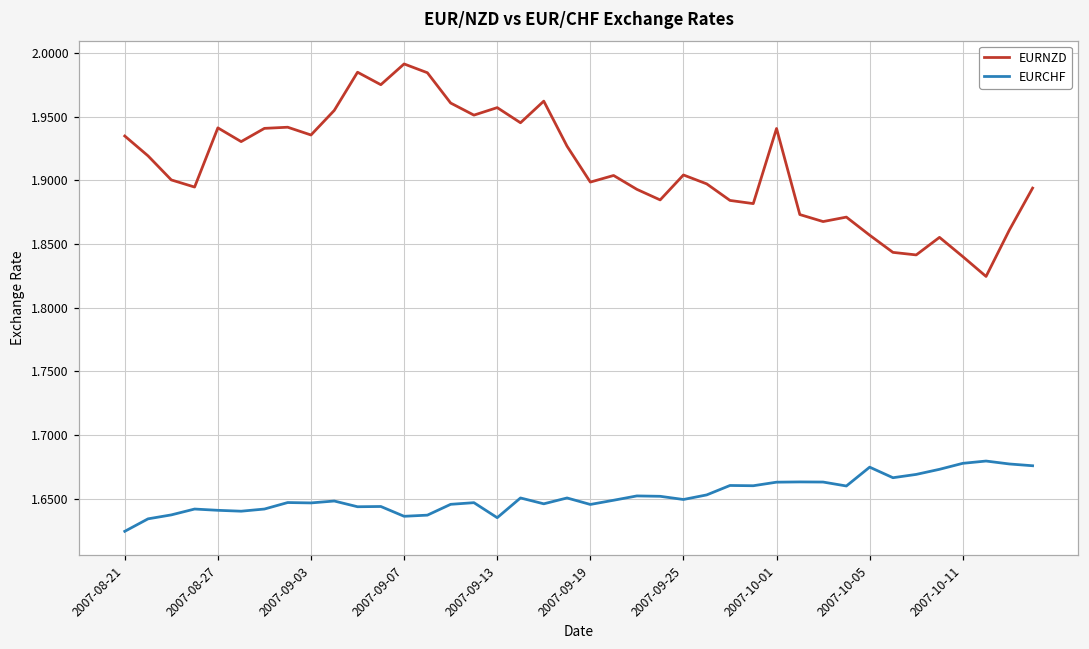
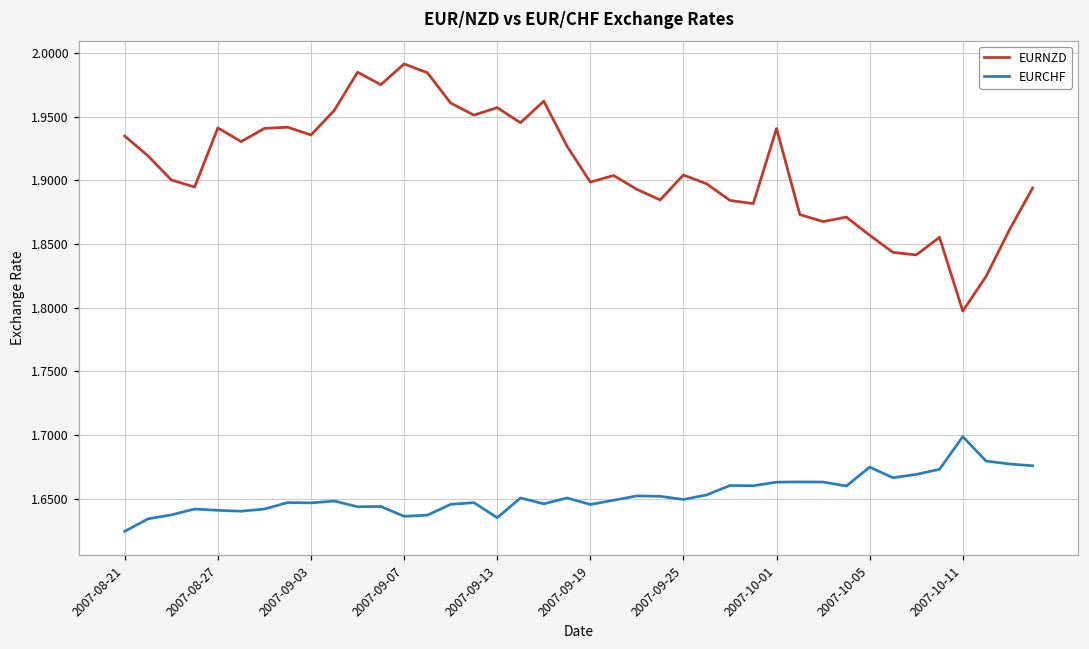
  {
    "EURNZD": {
      "2007-08-21": 1.935,
      "2007-08-27": 1.941,
      "2007-09-03": 1.936,
      "2007-09-07": 1.992,
      "2007-09-13": 1.957,
      "2007-09-19": 1.899,
      "2007-09-25": 1.904,
      "2007-10-01": 1.941,
      "2007-10-05": 1.857,
-     "2007-10-11": 1.840
+     "2007-10-11": 1.797
    },
    "EURCHF": {
      "2007-08-21": 1.624,
      "2007-08-27": 1.641,
      "2007-09-03": 1.647,
      "2007-09-07": 1.636,
      "2007-09-13": 1.635,
      "2007-09-19": 1.646,
      "2007-09-25": 1.649,
      "2007-10-01": 1.663,
      "2007-10-05": 1.675,
-     "2007-10-11": 1.678
+     "2007-10-11": 1.699
    }
  }
